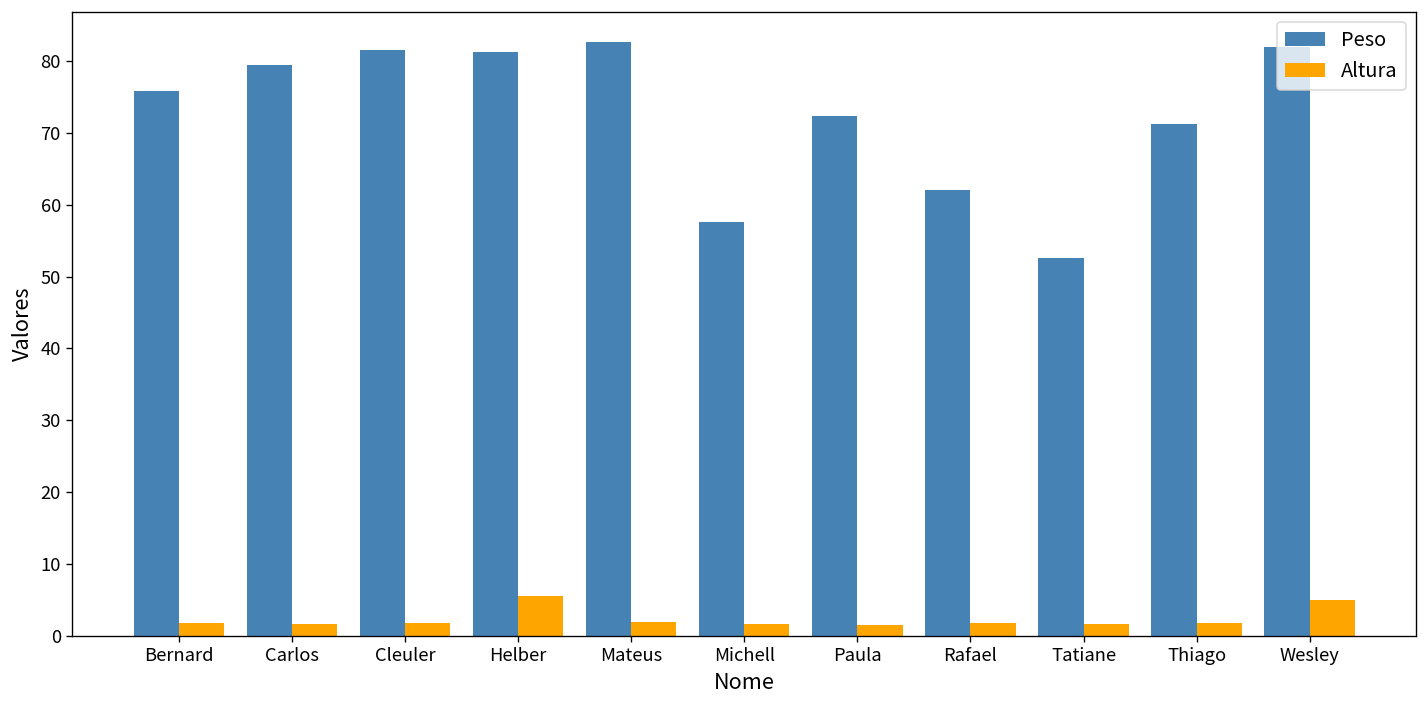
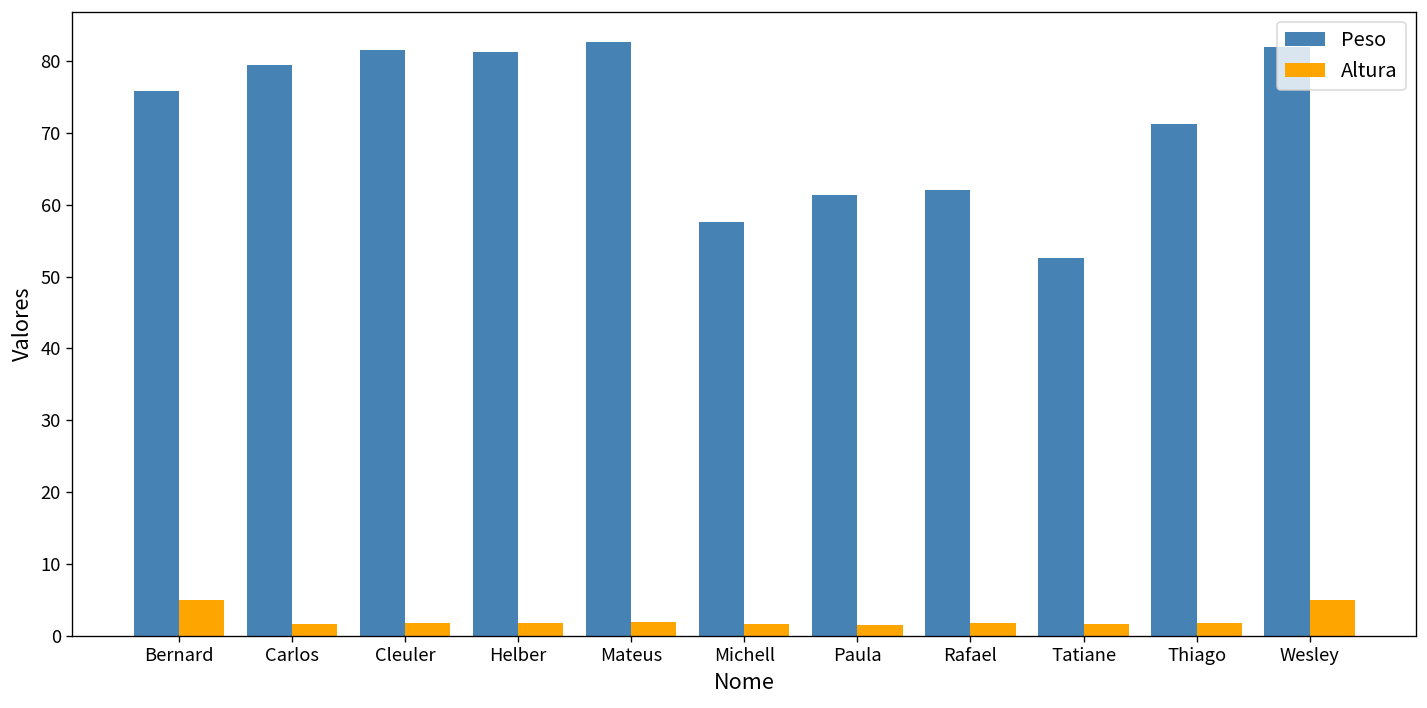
  {
    "Peso": {
      "Bernard": 76,
      "Carlos": 80,
      "Cleuler": 82,
      "Helber": 81,
      "Mateus": 83,
      "Michell": 58,
-     "Paula": 72,
+     "Paula": 61,
      "Rafael": 62,
      "Tatiane": 53,
      "Thiago": 71
    },
    "Altura": {
-     "Bernard": 2,
+     "Bernard": 5,
      "Carlos": 2,
      "Cleuler": 2,
-     "Helber": 6,
+     "Helber": 2,
      "Mateus": 2,
      "Michell": 2,
      "Paula": 2,
      "Rafael": 2,
      "Tatiane": 2,
      "Thiago": 2,
      "Wesley": 5
    }
  }
